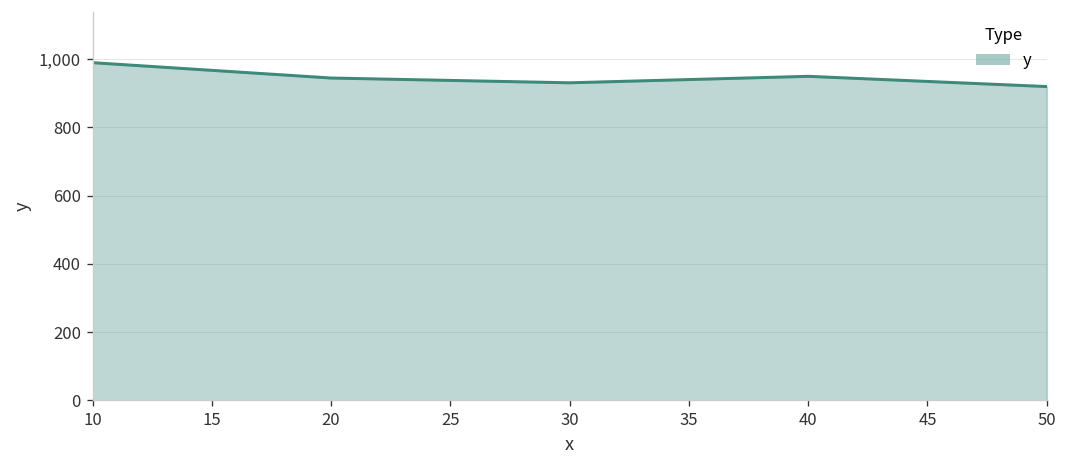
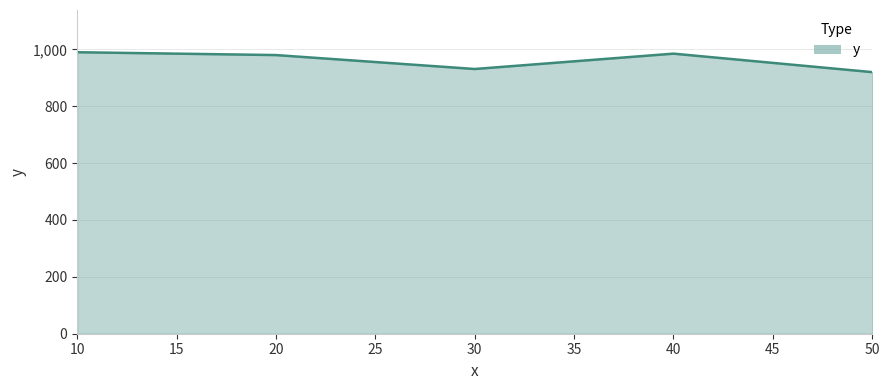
  {
    "10": 990,
-   "20": 950,
+   "20": 980,
    "30": 930,
-   "40": 950,
+   "40": 990,
    "50": 920
  }
